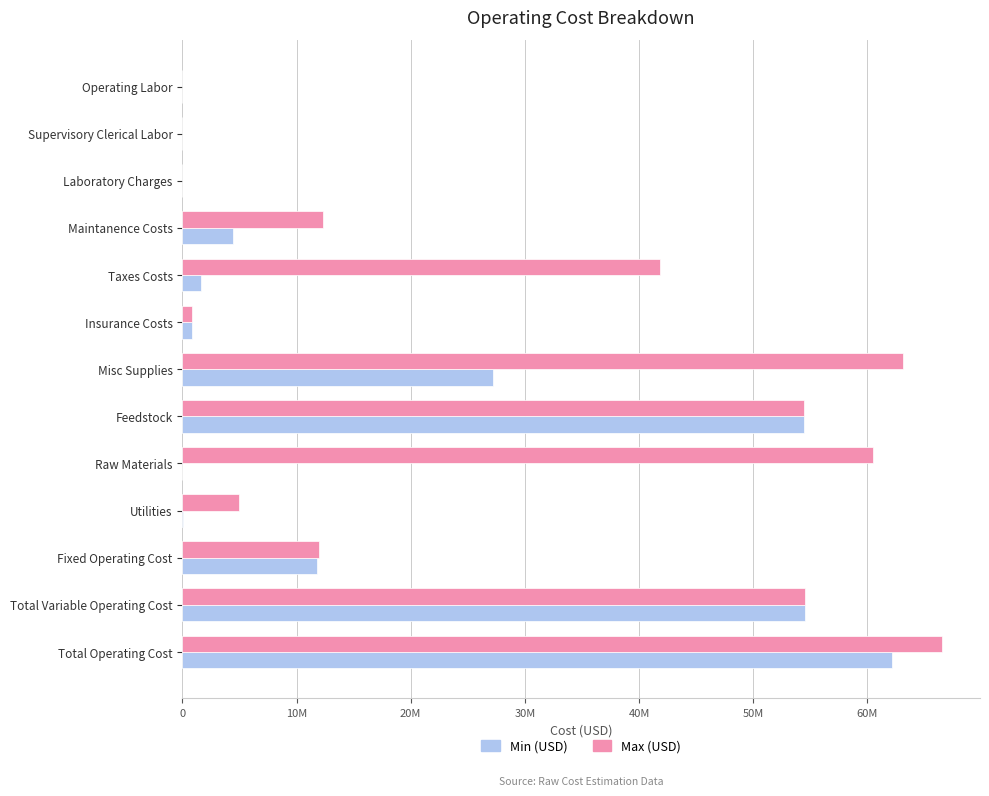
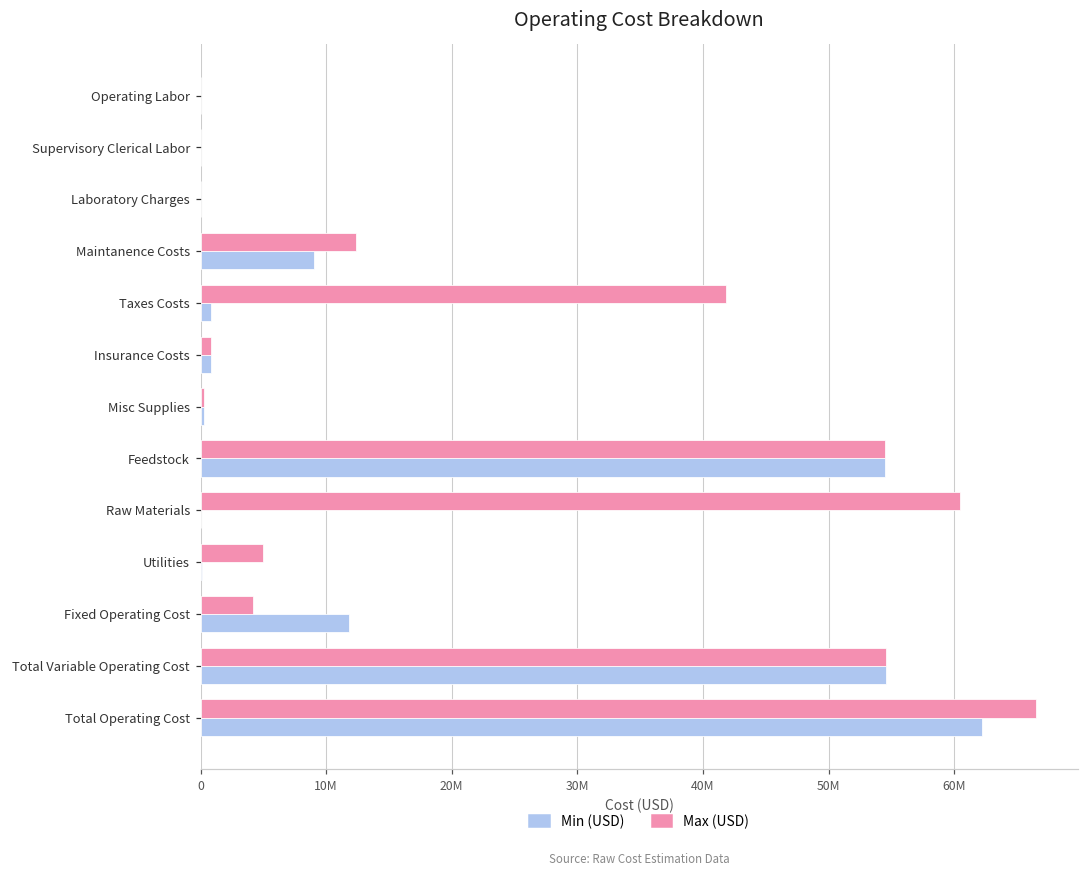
  {
    "Min (USD)": {
-     "Maintanence Costs": 4400000,
-     "Taxes Costs": 1600000,
+     "Maintanence Costs": 9100000,
+     "Taxes Costs": 800000,
      "Insurance Costs": 800000,
-     "Misc Supplies": 27200000,
+     "Misc Supplies": 200000,
      "Feedstock": 54500000,
      "Fixed Operating Cost": 11800000,
      "Total Variable Operating Cost": 54600000,
      "Total Operating Cost": 62200000
    },
    "Max (USD)": {
      "Maintanence Costs": 12400000,
      "Taxes Costs": 41800000,
      "Insurance Costs": 800000,
-     "Misc Supplies": 63200000,
+     "Misc Supplies": 300000,
      "Feedstock": 54500000,
      "Raw Materials": 60500000,
      "Utilities": 5000000,
-     "Fixed Operating Cost": 12000000,
+     "Fixed Operating Cost": 4200000,
      "Total Variable Operating Cost": 54600000,
      "Total Operating Cost": 66500000
    }
  }
